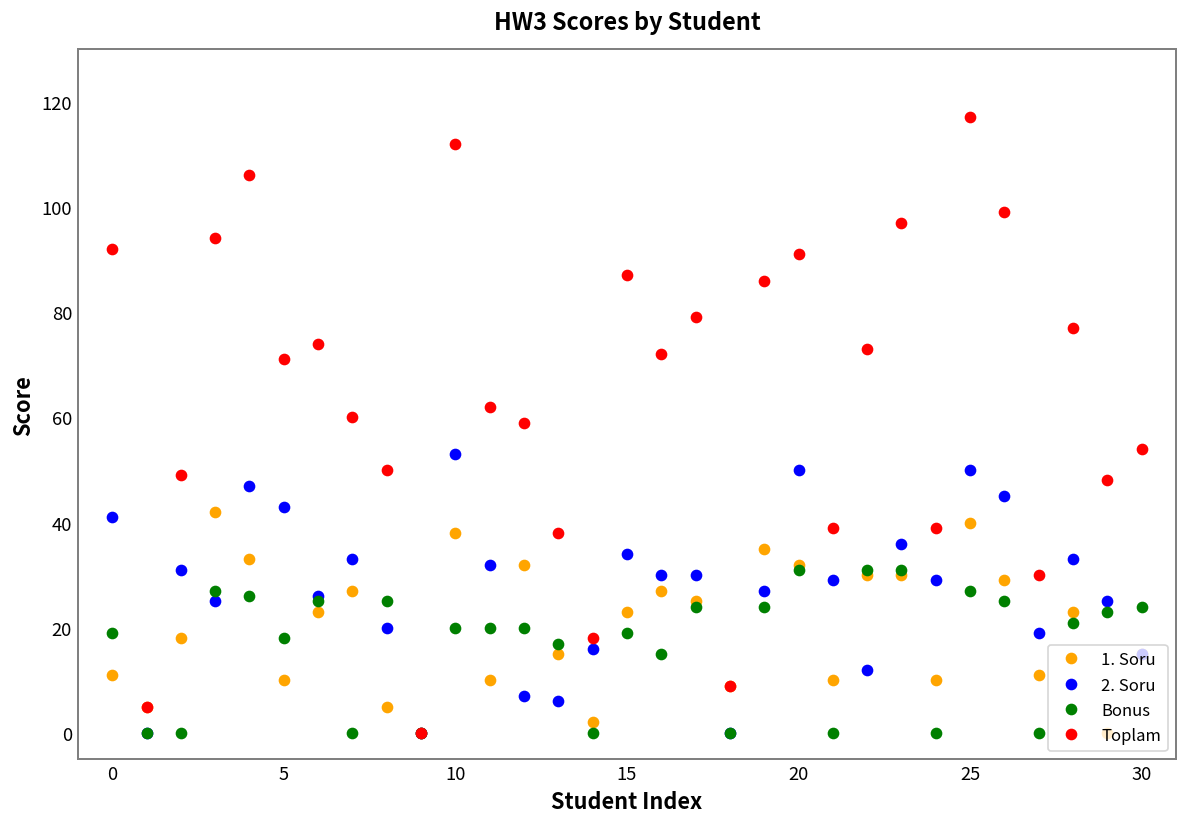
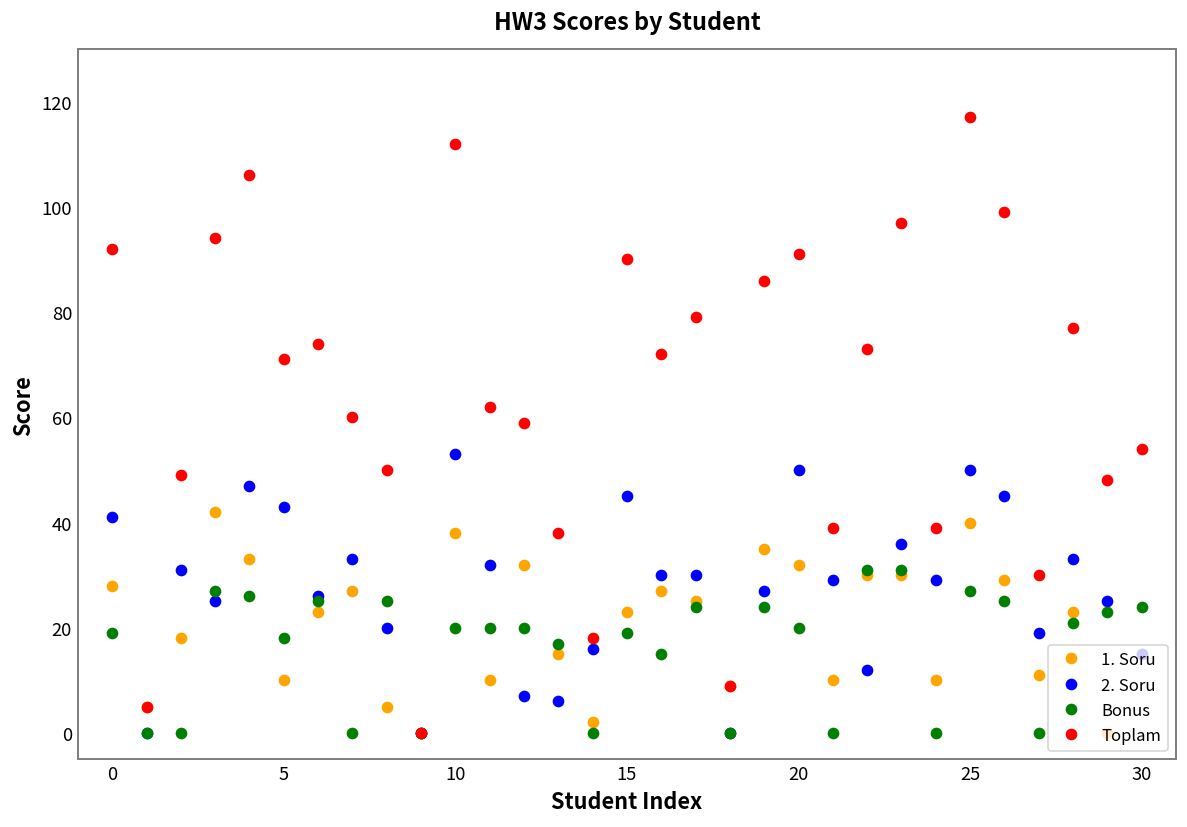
  {
    "1. Soru": {
-     "0": 11,
+     "0": 28,
      "5": 10,
      "10": 38,
      "15": 23,
      "20": 32,
      "25": 40
    },
    "2. Soru": {
      "0": 41,
      "5": 43,
      "10": 53,
-     "15": 34,
+     "15": 45,
      "20": 50,
      "25": 50
    },
    "Bonus": {
      "0": 19,
      "5": 18,
      "10": 20,
      "15": 19,
-     "20": 31,
+     "20": 20,
      "25": 27,
      "30": 24
    },
    "Toplam": {
      "0": 92,
      "5": 71,
      "10": 112,
-     "15": 87,
+     "15": 90,
      "20": 91,
      "25": 117,
      "30": 54
    }
  }
